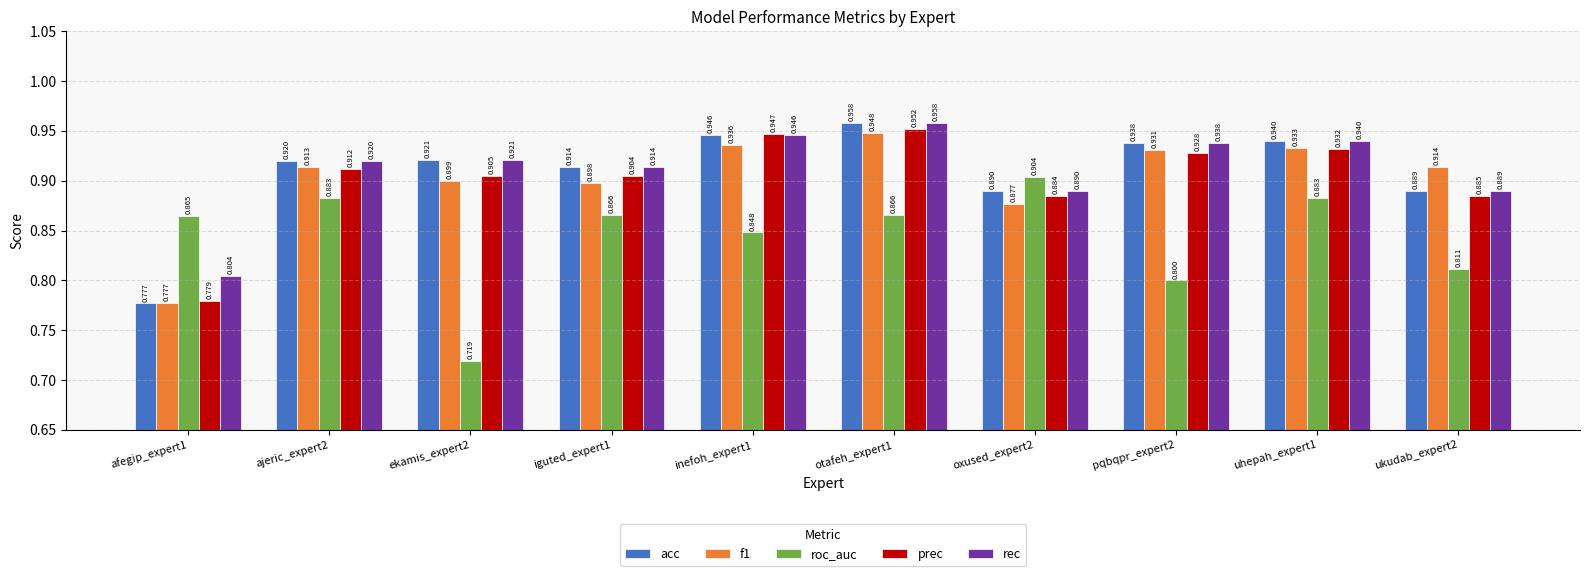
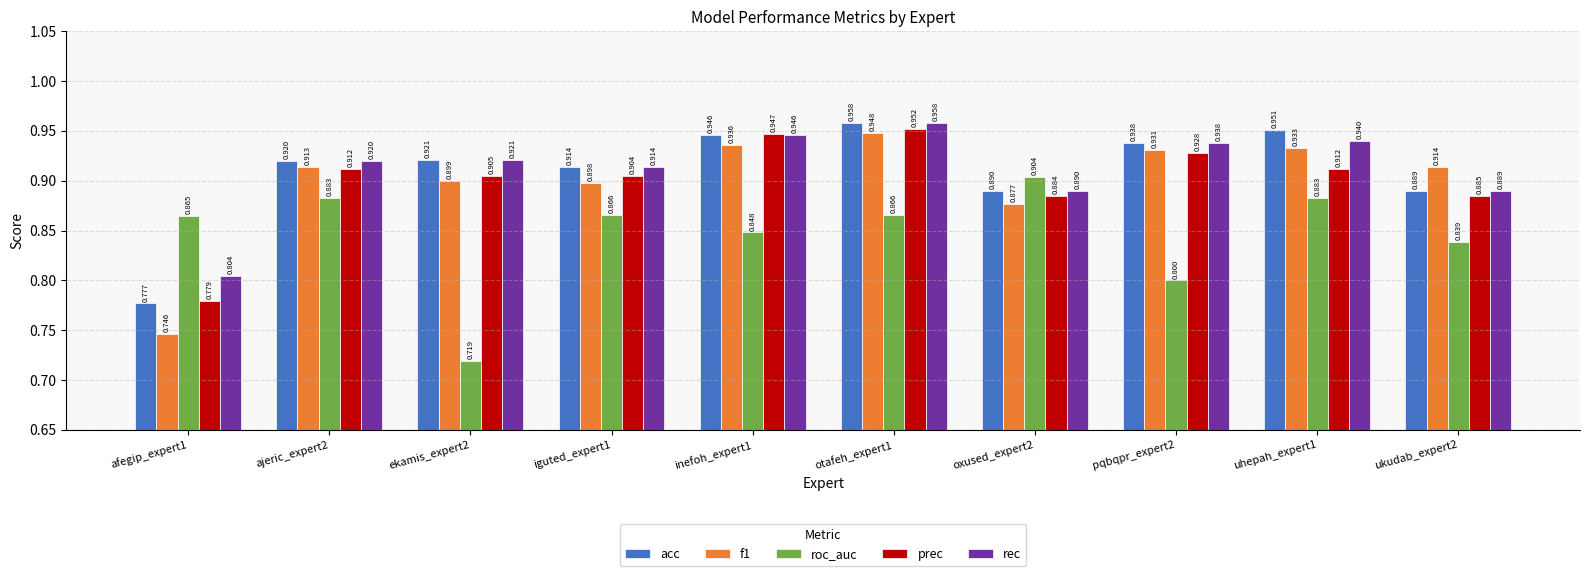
  {
    "acc": {
      "afegip_expert1": 0.777,
      "ajeric_expert2": 0.920,
      "ekamis_expert2": 0.921,
      "iguted_expert1": 0.914,
      "inefoh_expert1": 0.946,
      "otafeh_expert1": 0.958,
      "oxused_expert2": 0.890,
      "pqbqpr_expert2": 0.938,
-     "uhepah_expert1": 0.940,
+     "uhepah_expert1": 0.951,
      "ukudab_expert2": 0.889
    },
    "f1": {
-     "afegip_expert1": 0.777,
+     "afegip_expert1": 0.746,
      "ajeric_expert2": 0.913,
      "ekamis_expert2": 0.899,
      "iguted_expert1": 0.898,
      "inefoh_expert1": 0.936,
      "otafeh_expert1": 0.948,
      "oxused_expert2": 0.877,
      "pqbqpr_expert2": 0.931,
      "uhepah_expert1": 0.933,
      "ukudab_expert2": 0.914
    },
    "roc_auc": {
      "afegip_expert1": 0.865,
      "ajeric_expert2": 0.883,
      "ekamis_expert2": 0.719,
      "iguted_expert1": 0.866,
      "inefoh_expert1": 0.848,
      "otafeh_expert1": 0.866,
      "oxused_expert2": 0.904,
      "pqbqpr_expert2": 0.800,
      "uhepah_expert1": 0.883,
-     "ukudab_expert2": 0.811
+     "ukudab_expert2": 0.839
    },
    "prec": {
      "afegip_expert1": 0.779,
      "ajeric_expert2": 0.912,
      "ekamis_expert2": 0.905,
      "iguted_expert1": 0.904,
      "inefoh_expert1": 0.947,
      "otafeh_expert1": 0.952,
      "oxused_expert2": 0.884,
      "pqbqpr_expert2": 0.928,
-     "uhepah_expert1": 0.932,
+     "uhepah_expert1": 0.912,
      "ukudab_expert2": 0.885
    },
    "rec": {
      "afegip_expert1": 0.804,
      "ajeric_expert2": 0.920,
      "ekamis_expert2": 0.921,
      "iguted_expert1": 0.914,
      "inefoh_expert1": 0.946,
      "otafeh_expert1": 0.958,
      "oxused_expert2": 0.890,
      "pqbqpr_expert2": 0.938,
      "uhepah_expert1": 0.940,
      "ukudab_expert2": 0.889
    }
  }
